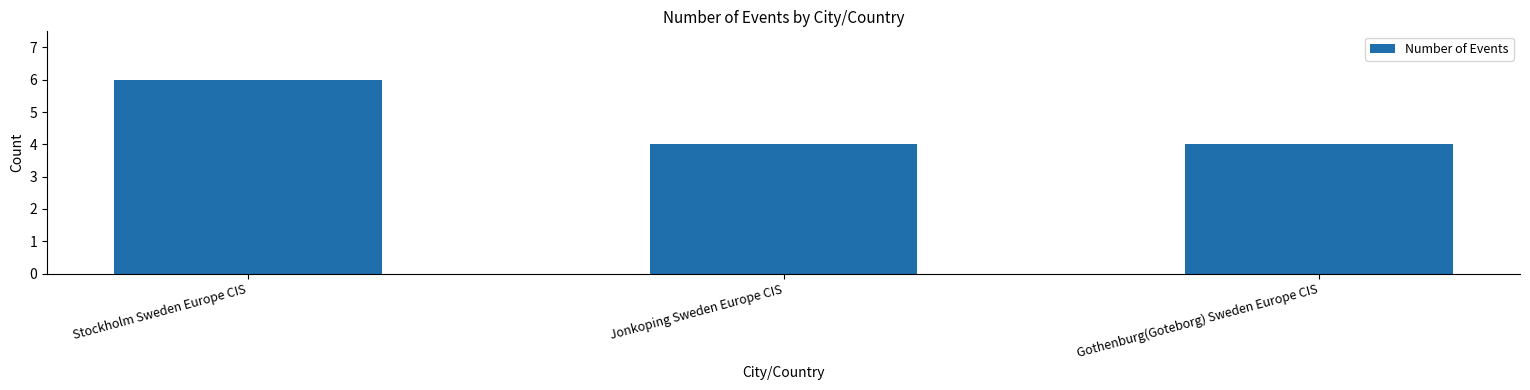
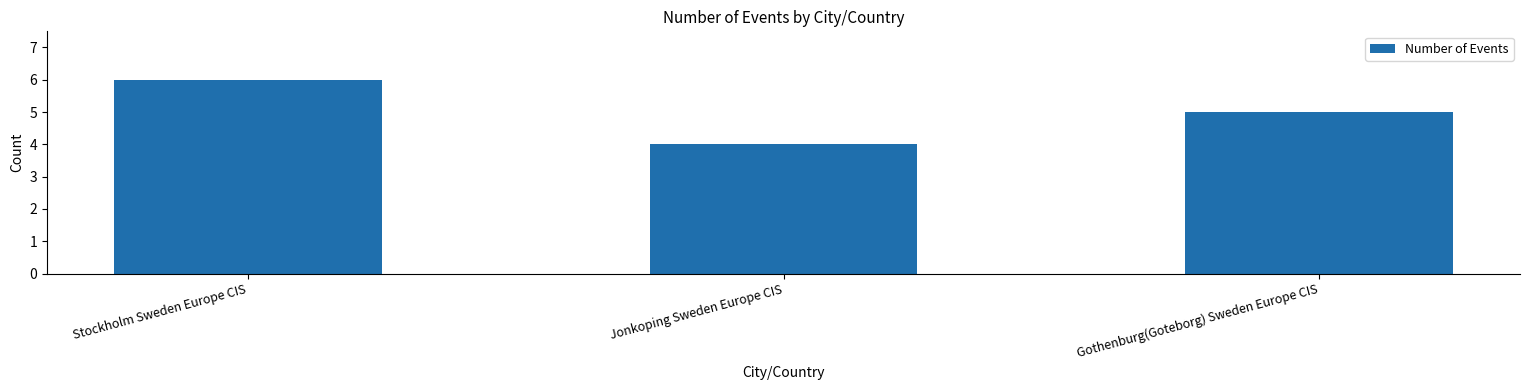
  {
    "Stockholm Sweden Europe CIS": 6,
    "Jonkoping Sweden Europe CIS": 4,
-   "Gothenburg(Goteborg) Sweden Europe CIS": 4
+   "Gothenburg(Goteborg) Sweden Europe CIS": 5
  }
